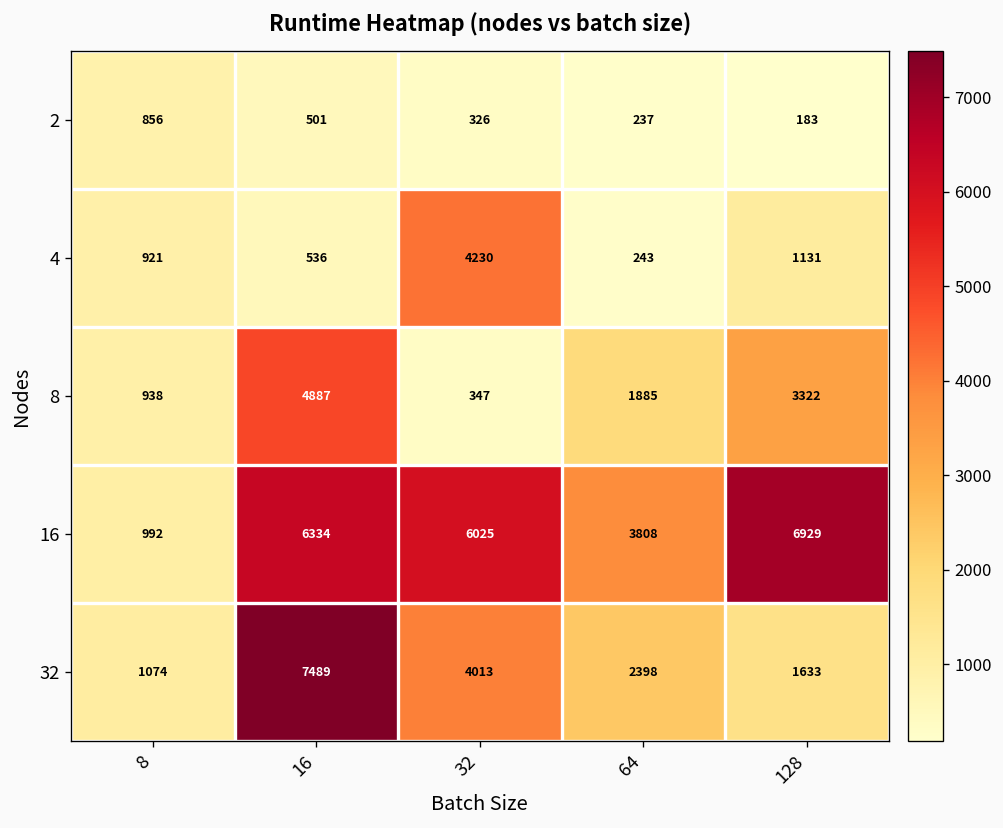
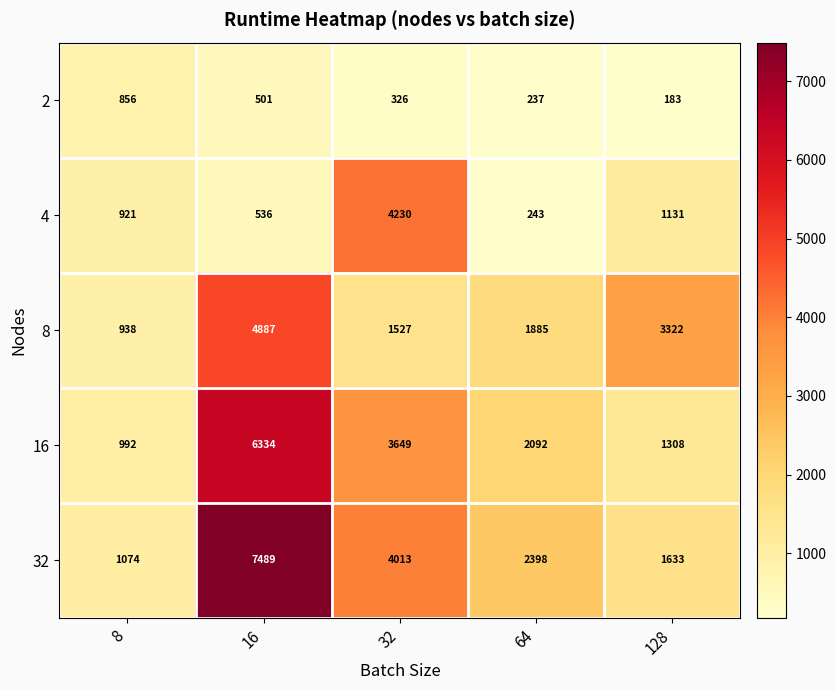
  {
    "2": {
      "8": 856,
      "16": 501,
      "32": 326,
      "64": 237,
      "128": 183
    },
    "4": {
      "8": 921,
      "16": 536,
      "32": 4230,
      "64": 243,
      "128": 1131
    },
    "8": {
      "8": 938,
      "16": 4887,
-     "32": 347,
+     "32": 1527,
      "64": 1885,
      "128": 3322
    },
    "16": {
      "8": 992,
      "16": 6334,
-     "32": 6025,
-     "64": 3808,
-     "128": 6929
+     "32": 3649,
+     "64": 2092,
+     "128": 1308
    },
    "32": {
      "8": 1074,
      "16": 7489,
      "32": 4013,
      "64": 2398,
      "128": 1633
    }
  }
